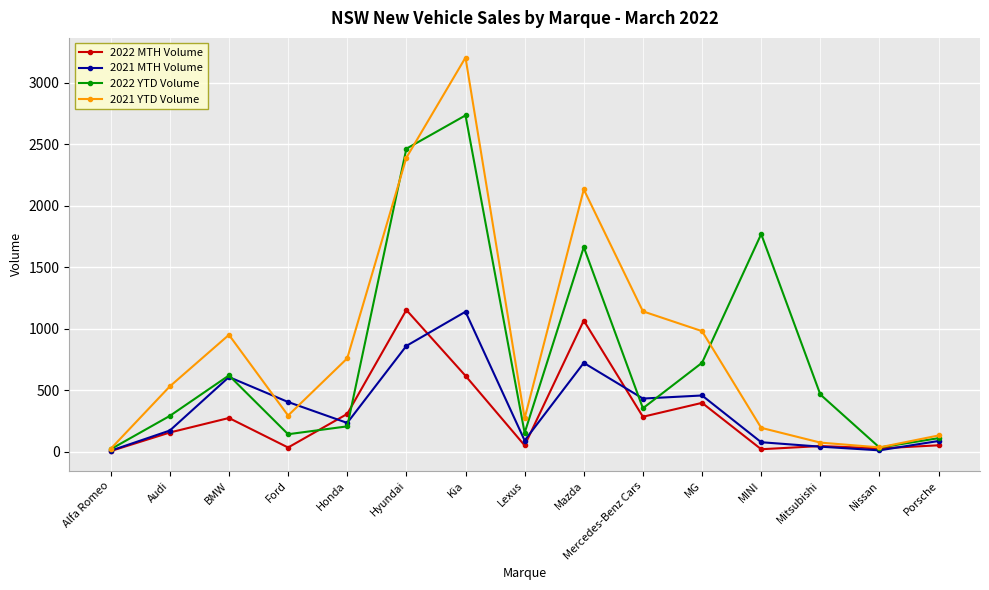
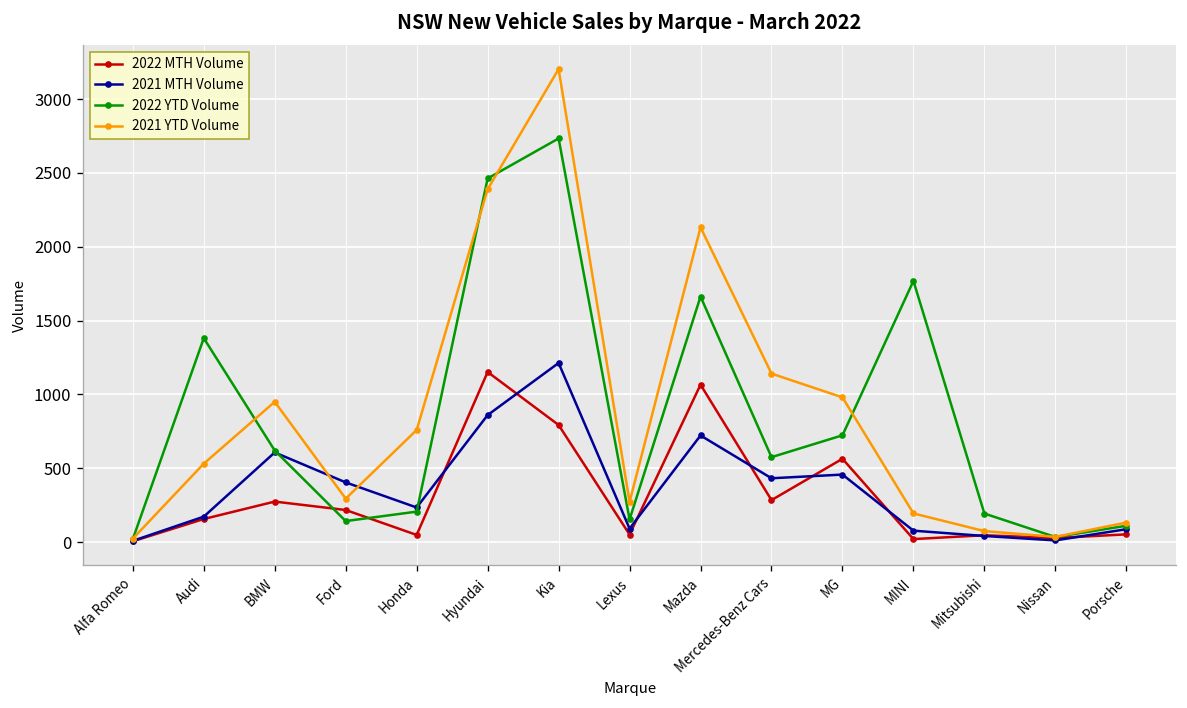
  {
    "2022 MTH Volume": {
      "BMW": 270,
-     "Ford": 30,
-     "Honda": 310,
+     "Ford": 220,
+     "Honda": 50,
      "Hyundai": 1150,
-     "Kia": 620,
+     "Kia": 790,
      "Lexus": 50,
      "Mazda": 1070,
      "Mercedes-Benz Cars": 280,
-     "MG": 400,
+     "MG": 560,
      "MINI": 20,
      "Porsche": 50
    },
    "2021 MTH Volume": {
      "Ford": 400,
      "Honda": 230,
      "Hyundai": 860,
-     "Kia": 1140,
+     "Kia": 1210,
      "Lexus": 90,
      "Mazda": 720,
      "Mercedes-Benz Cars": 430,
      "MG": 460,
      "MINI": 80,
      "Porsche": 90
    },
    "2022 YTD Volume": {
-     "Audi": 290,
+     "Audi": 1380,
      "Ford": 140,
      "Honda": 210,
      "Hyundai": 2460,
      "Kia": 2730,
      "Lexus": 150,
      "Mazda": 1660,
-     "Mercedes-Benz Cars": 350,
+     "Mercedes-Benz Cars": 580,
      "MG": 720,
      "MINI": 1770,
-     "Mitsubishi": 470,
+     "Mitsubishi": 190,
      "Porsche": 110
    },
    "2021 YTD Volume": {
      "Audi": 530,
      "BMW": 950,
      "Ford": 290,
      "Honda": 760,
      "Hyundai": 2390,
      "Kia": 3200,
      "Lexus": 270,
      "Mazda": 2130,
      "Mercedes-Benz Cars": 1140,
      "MG": 980,
      "MINI": 190,
      "Mitsubishi": 70,
      "Porsche": 130
    }
  }
